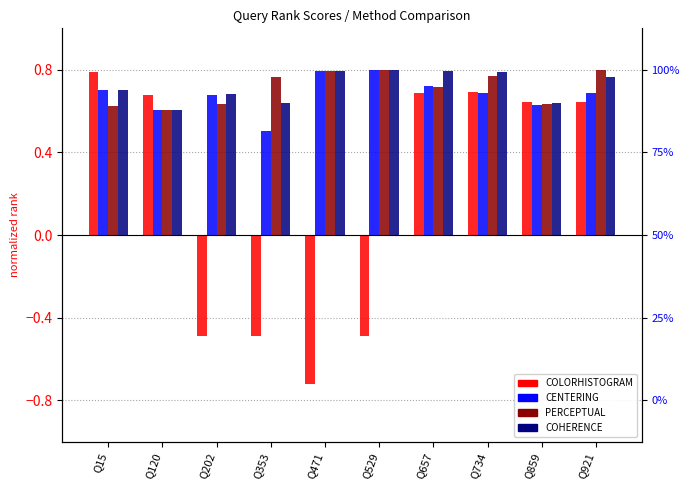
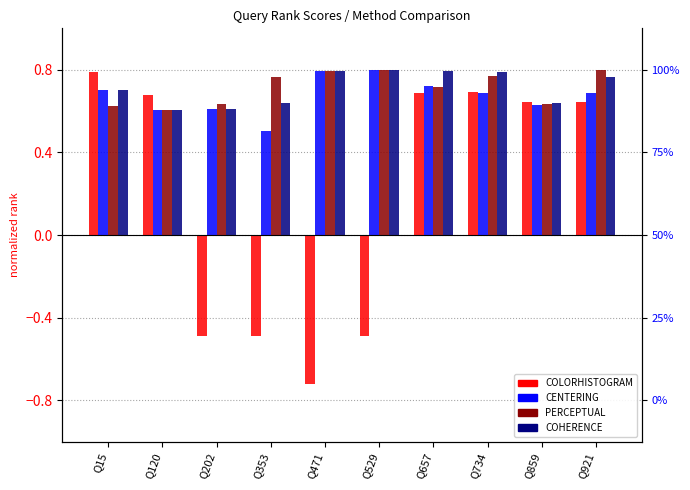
  {
    "COLORHISTOGRAM": {
      "Q15": 0.79,
      "Q120": 0.68,
      "Q202": -0.49,
      "Q353": -0.49,
      "Q471": -0.72,
      "Q529": -0.49,
      "Q657": 0.69,
      "Q734": 0.69,
      "Q859": 0.64,
      "Q921": 0.64
    },
    "CENTERING": {
      "Q15": 0.70,
      "Q120": 0.60,
-     "Q202": 0.68,
+     "Q202": 0.61,
      "Q353": 0.51,
      "Q471": 0.79,
      "Q529": 0.80,
      "Q657": 0.72,
      "Q734": 0.69,
      "Q859": 0.63,
      "Q921": 0.69
    },
    "PERCEPTUAL": {
      "Q15": 0.62,
      "Q120": 0.60,
      "Q202": 0.64,
      "Q353": 0.76,
      "Q471": 0.79,
      "Q529": 0.80,
      "Q657": 0.72,
      "Q734": 0.77,
      "Q859": 0.63,
      "Q921": 0.80
    },
    "COHERENCE": {
      "Q15": 0.70,
      "Q120": 0.60,
-     "Q202": 0.68,
+     "Q202": 0.61,
      "Q353": 0.64,
      "Q471": 0.79,
      "Q529": 0.80,
      "Q657": 0.79,
      "Q734": 0.79,
      "Q859": 0.64,
      "Q921": 0.77
    }
  }
